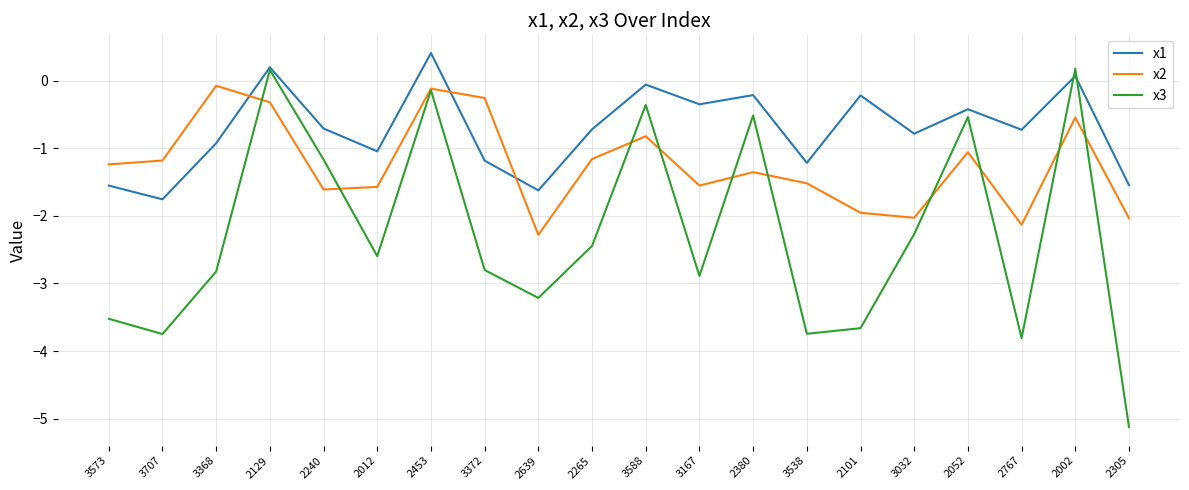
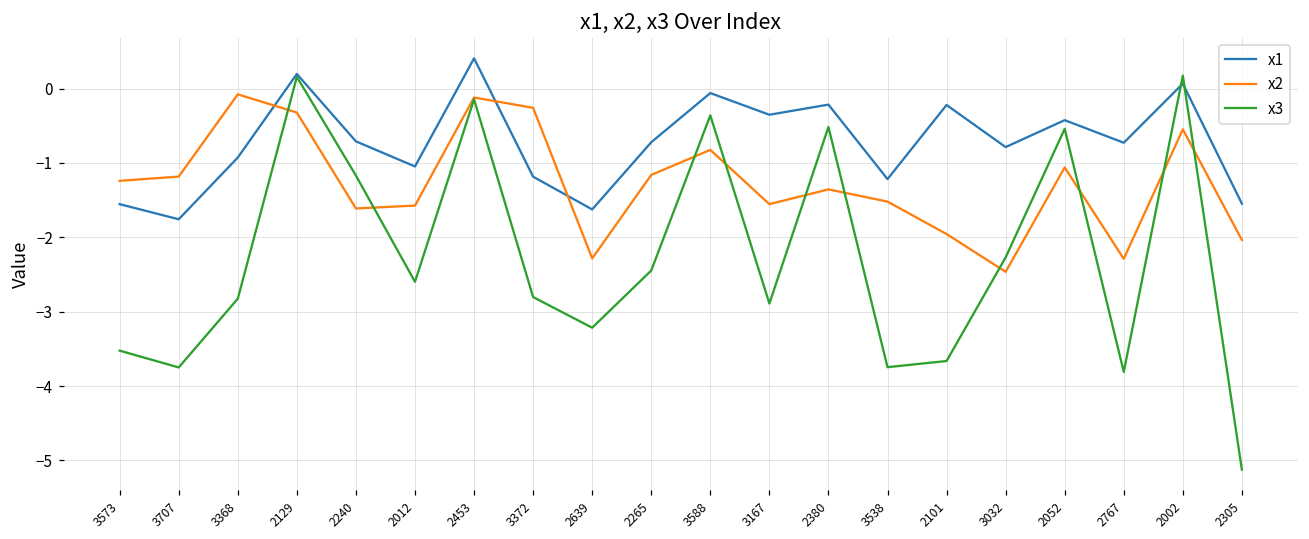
  {
    "x1": {
      "3573": -1.6,
      "3707": -1.8,
      "3368": -0.9,
      "2129": 0.2,
      "2240": -0.7,
      "2012": -1.0,
      "2453": 0.4,
      "3372": -1.2,
      "2639": -1.6,
      "2265": -0.7,
      "3588": -0.1,
      "3167": -0.4,
      "2380": -0.2,
      "3538": -1.2,
      "2101": -0.2,
      "3032": -0.8,
      "2052": -0.4,
      "2767": -0.7,
      "2002": 0.1,
      "2305": -1.5
    },
    "x2": {
      "3573": -1.2,
      "3707": -1.2,
      "3368": -0.1,
      "2129": -0.3,
      "2240": -1.6,
      "2012": -1.6,
      "3372": -0.3,
      "2639": -2.3,
      "2265": -1.2,
      "3588": -0.8,
      "3167": -1.6,
      "2380": -1.4,
      "3538": -1.5,
      "2101": -2.0,
-     "3032": -2.0,
+     "3032": -2.5,
      "2052": -1.1,
-     "2767": -2.1,
+     "2767": -2.3,
      "2002": -0.5,
      "2305": -2.0
    },
    "x3": {
      "3573": -3.5,
      "3707": -3.7,
      "3368": -2.8,
      "2129": 0.2,
      "2240": -1.2,
      "2012": -2.6,
      "3372": -2.8,
      "2639": -3.2,
      "2265": -2.4,
      "3588": -0.4,
      "3167": -2.9,
      "2380": -0.5,
      "3538": -3.7,
      "2101": -3.7,
      "3032": -2.3,
      "2052": -0.5,
      "2767": -3.8,
      "2002": 0.2,
      "2305": -5.1
    }
  }
